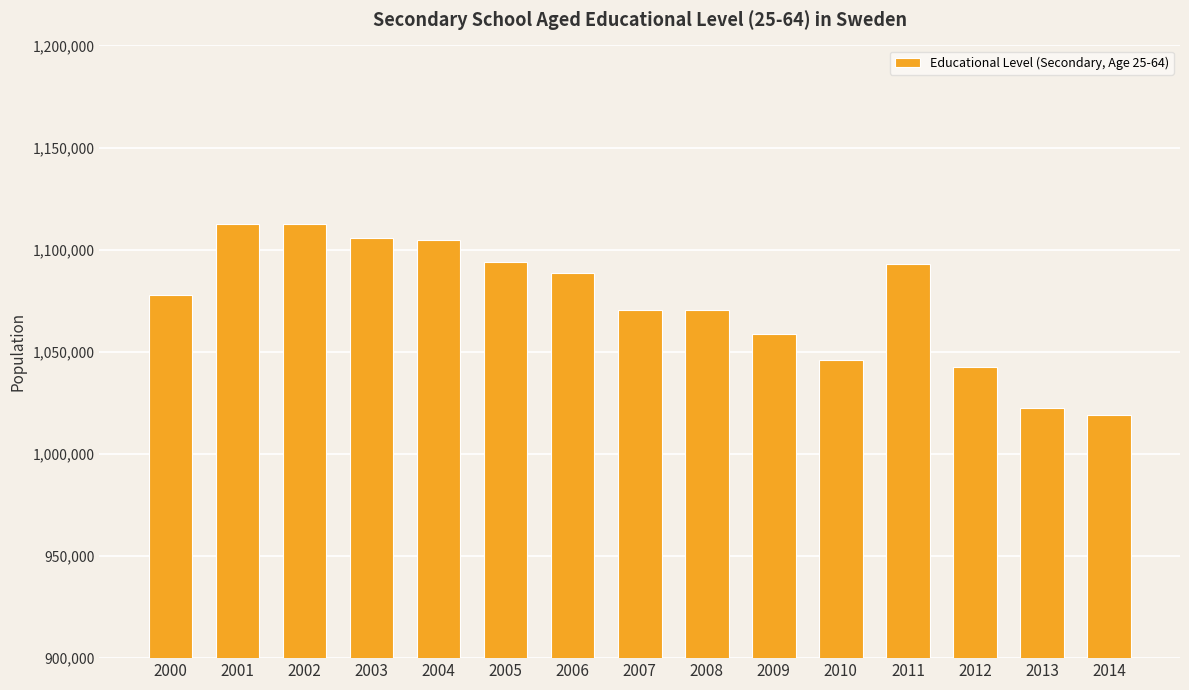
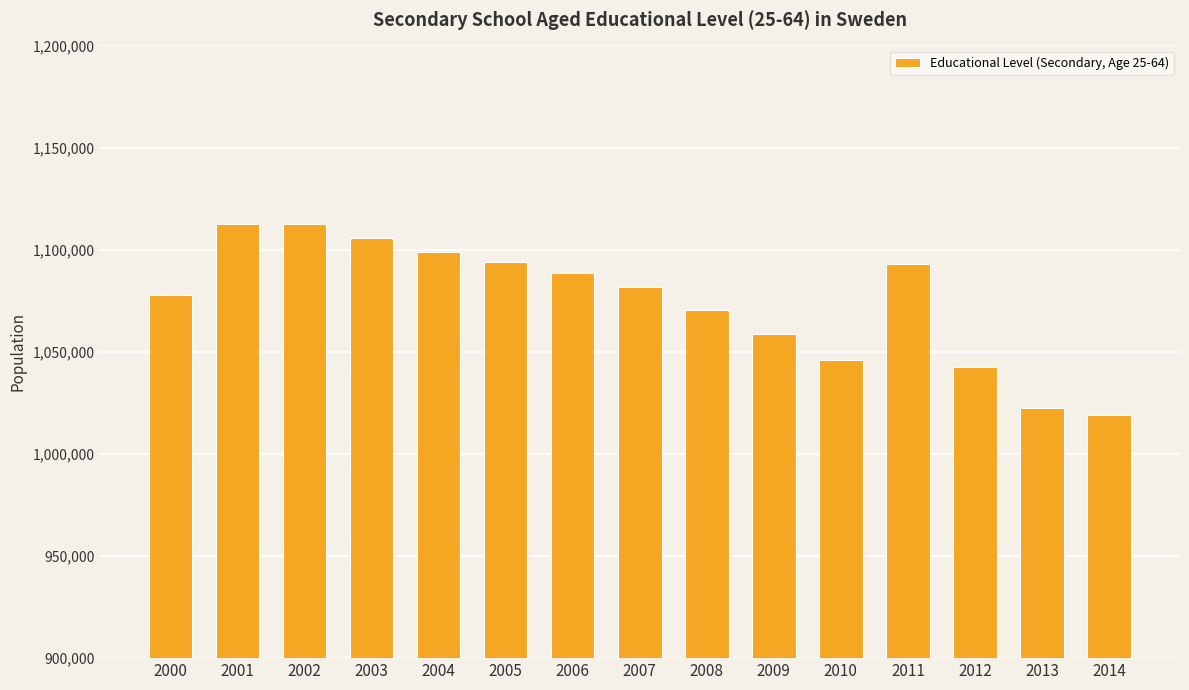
  {
    "2000": "1,078,000",
    "2001": "1,113,000",
    "2002": "1,113,000",
    "2003": "1,106,000",
-   "2004": "1,105,000",
+   "2004": "1,099,000",
    "2005": "1,094,000",
    "2006": "1,088,000",
-   "2007": "1,071,000",
+   "2007": "1,082,000",
    "2008": "1,071,000",
    "2009": "1,059,000",
    "2010": "1,046,000",
    "2011": "1,093,000",
    "2012": "1,042,000",
    "2013": "1,022,000",
    "2014": "1,019,000"
  }
